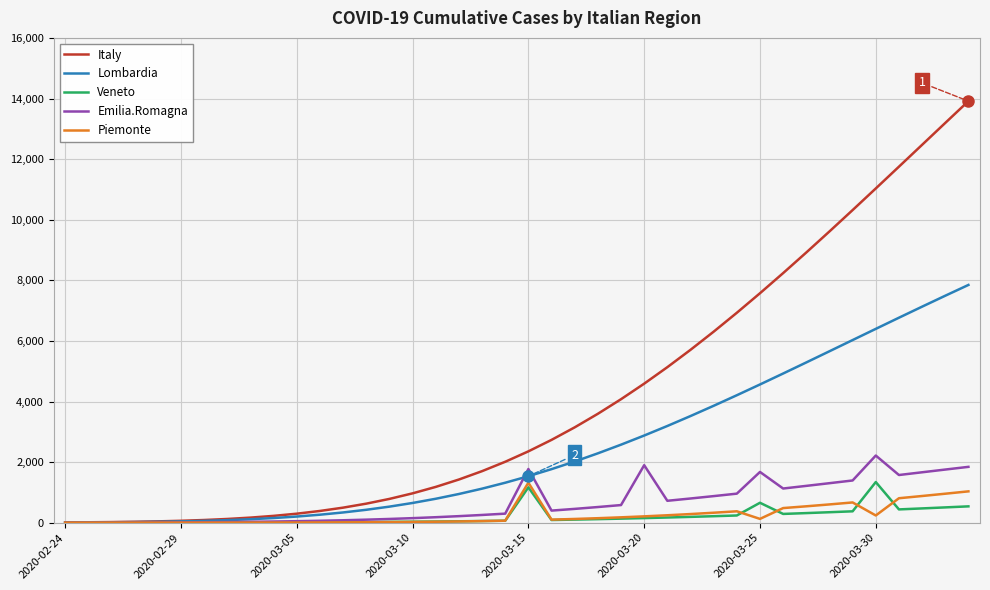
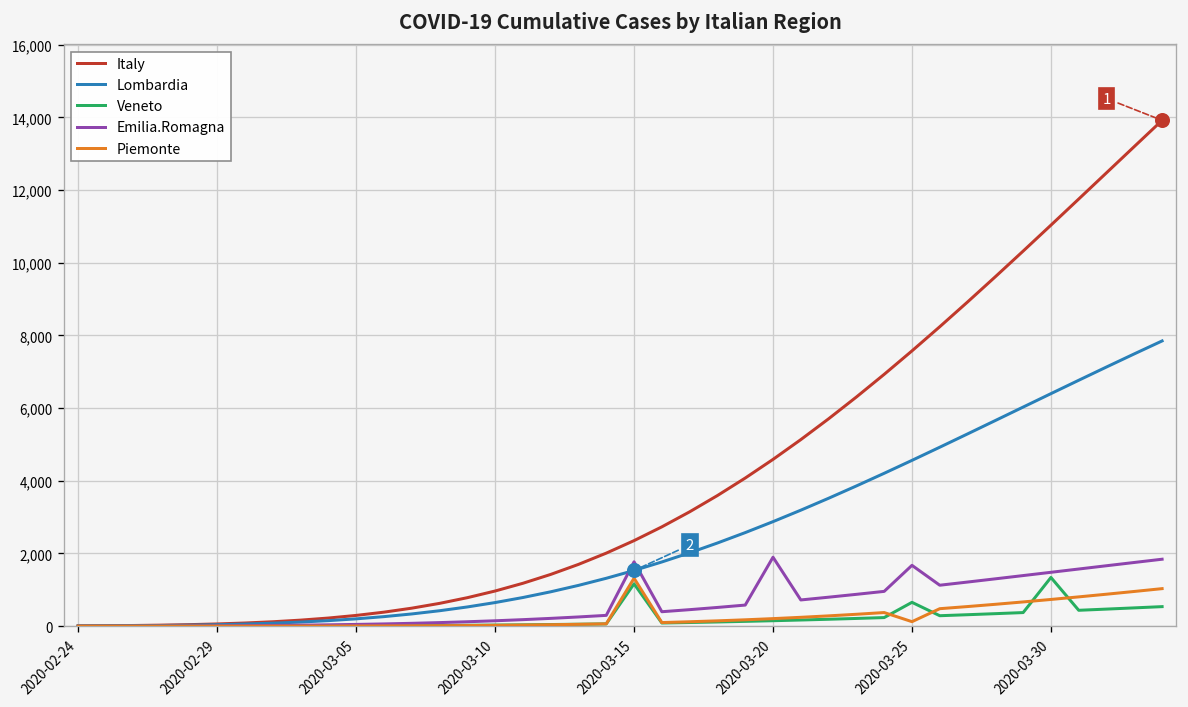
  {
    "Veneto": {
      "2020-03-15": "1,200",
      "2020-03-25": "700",
      "2020-03-30": "1,300"
    },
    "Emilia.Romagna": {
      "2020-03-10": "100",
      "2020-03-15": "1,800",
      "2020-03-20": "1,900",
      "2020-03-25": "1,700",
-     "2020-03-30": "2,200"
+     "2020-03-30": "1,500"
    },
    "Piemonte": {
      "2020-03-15": "1,300",
      "2020-03-25": "100",
-     "2020-03-30": "200"
+     "2020-03-30": "700"
    }
  }
